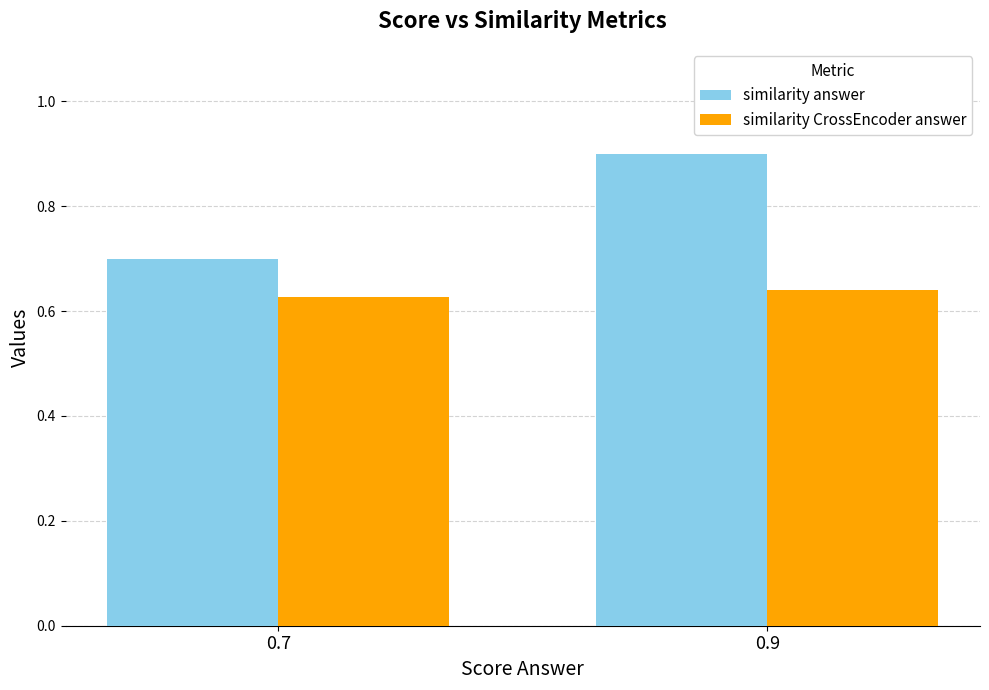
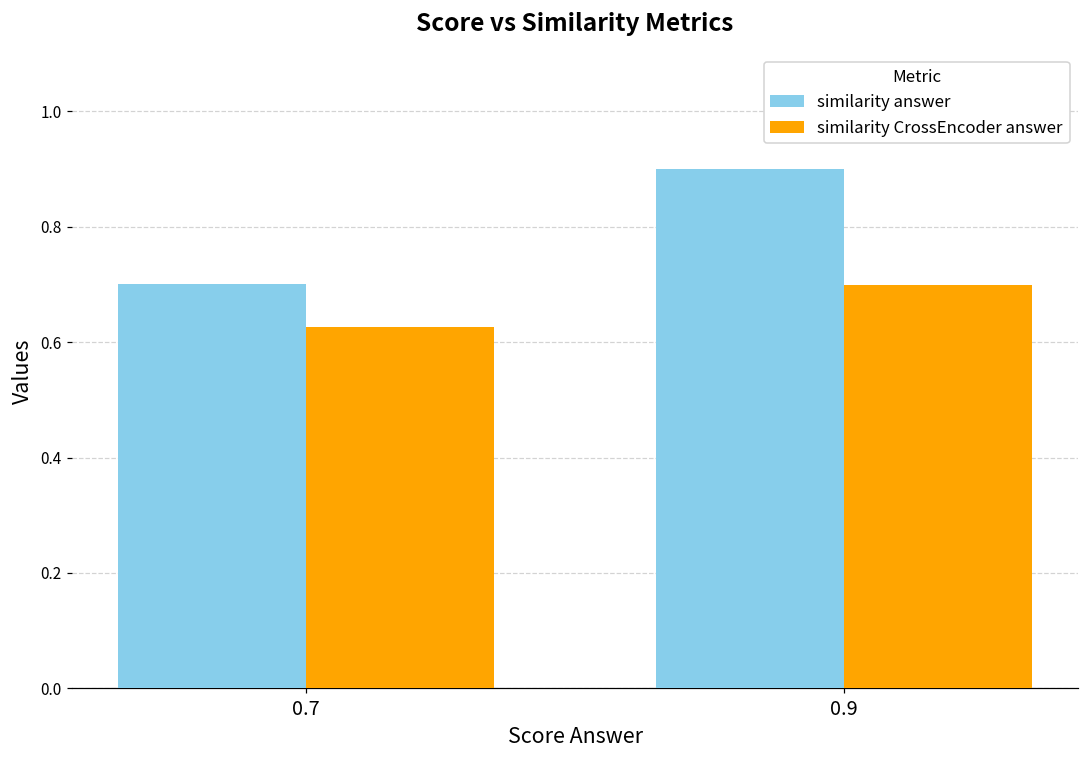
  {
    "similarity answer": {
      "0.7": 0.70,
      "0.9": 0.90
    },
    "similarity CrossEncoder answer": {
      "0.7": 0.63,
-     "0.9": 0.64
+     "0.9": 0.70
    }
  }
